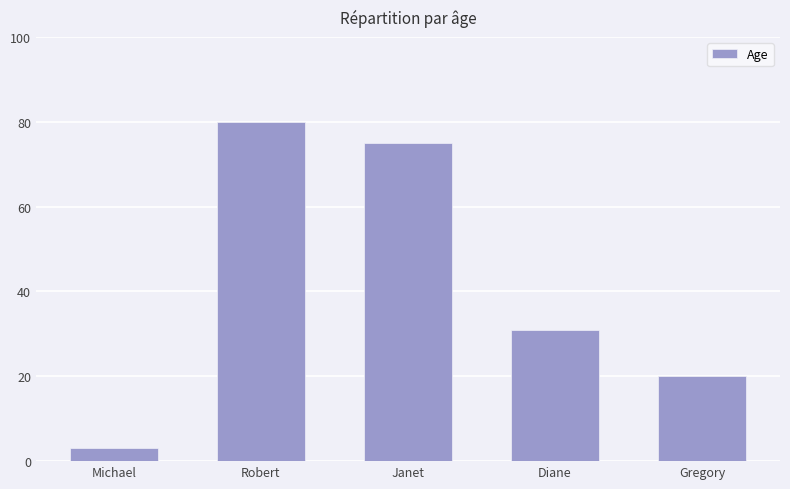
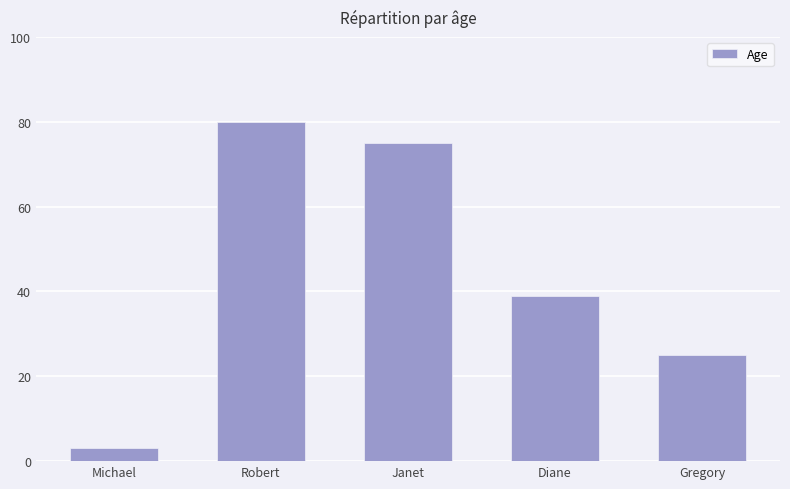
  {
    "Michael": 3,
    "Robert": 80,
    "Janet": 75,
-   "Diane": 31,
-   "Gregory": 20
+   "Diane": 39,
+   "Gregory": 25
  }
